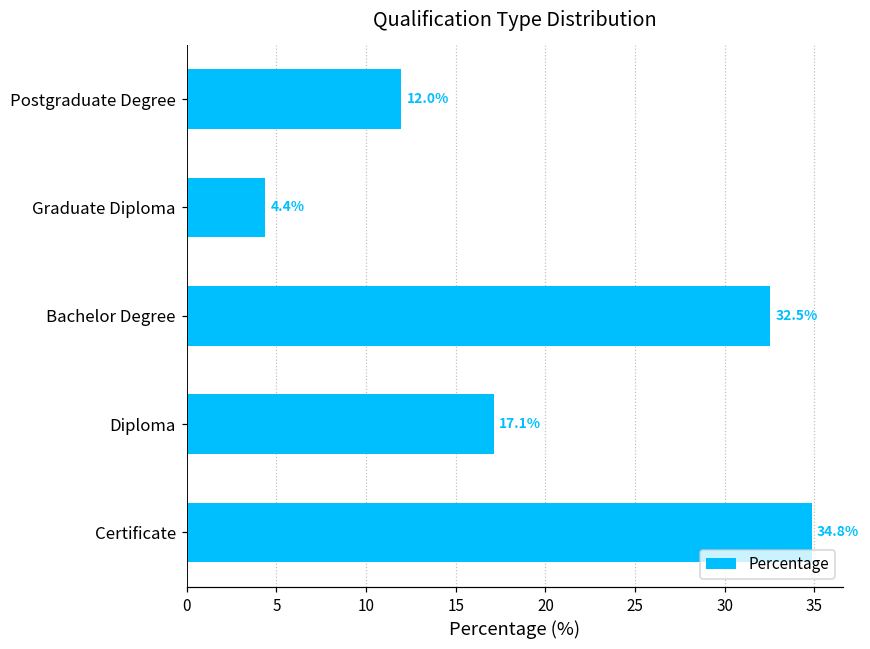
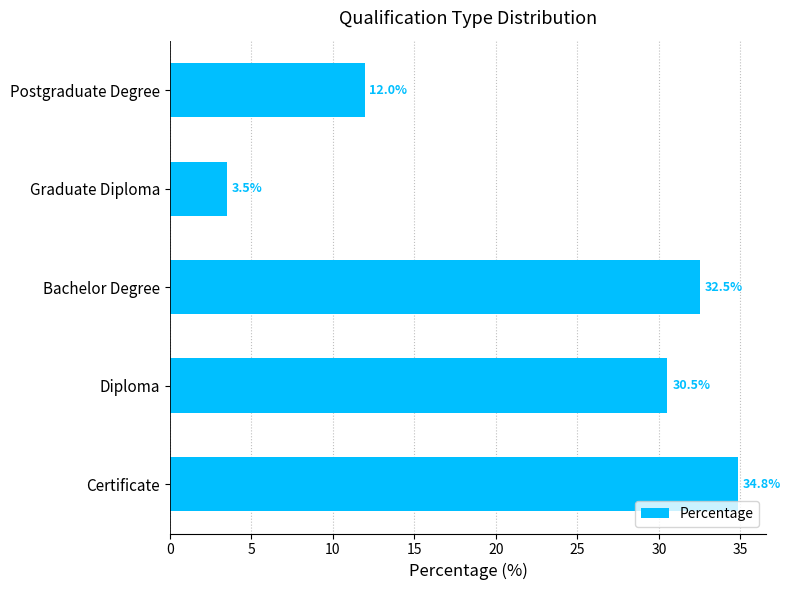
  {
    "Postgraduate Degree": "12.0%",
-   "Graduate Diploma": "4.4%",
+   "Graduate Diploma": "3.5%",
    "Bachelor Degree": "32.5%",
-   "Diploma": "17.1%",
+   "Diploma": "30.5%",
    "Certificate": "34.8%"
  }
